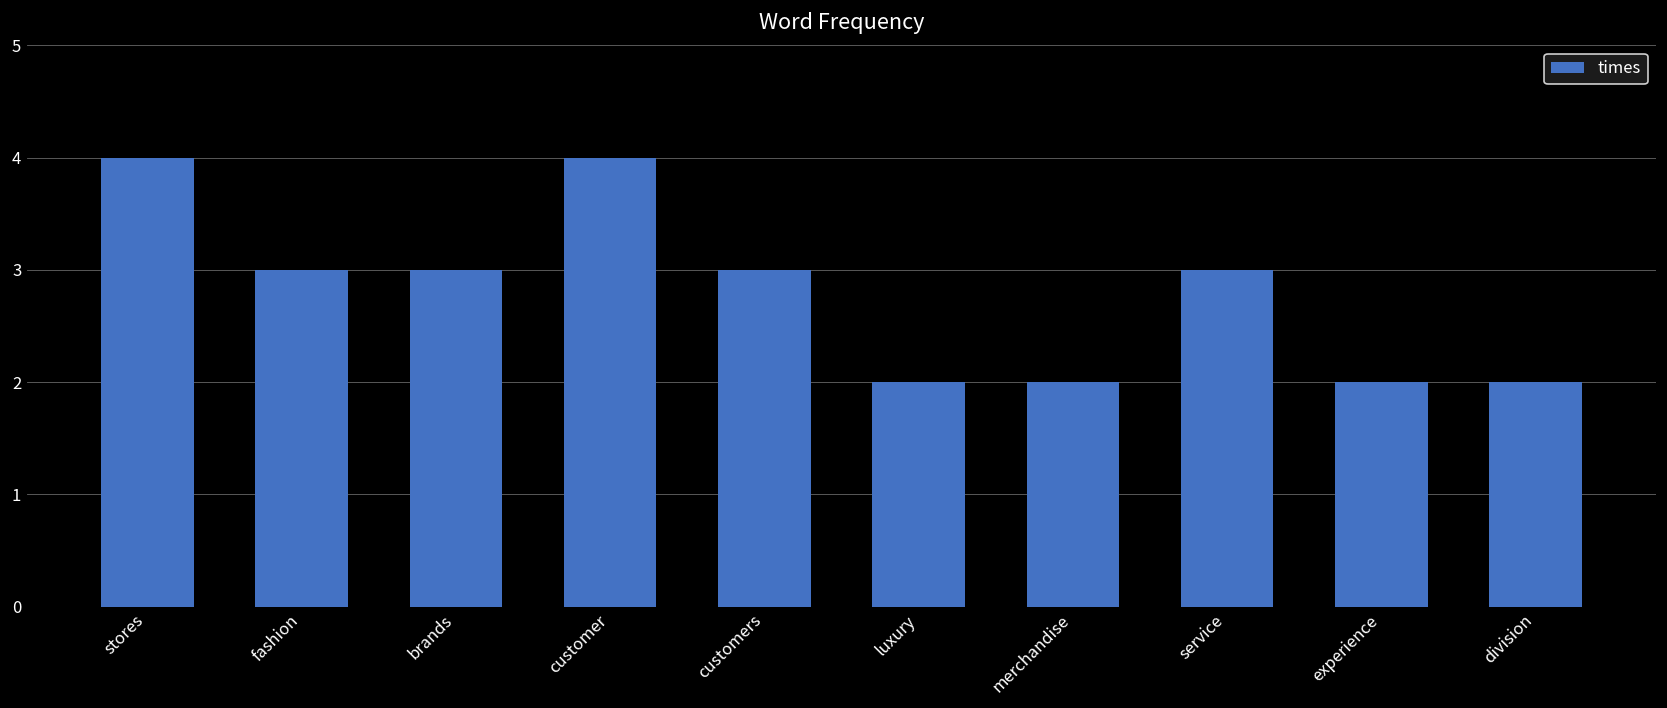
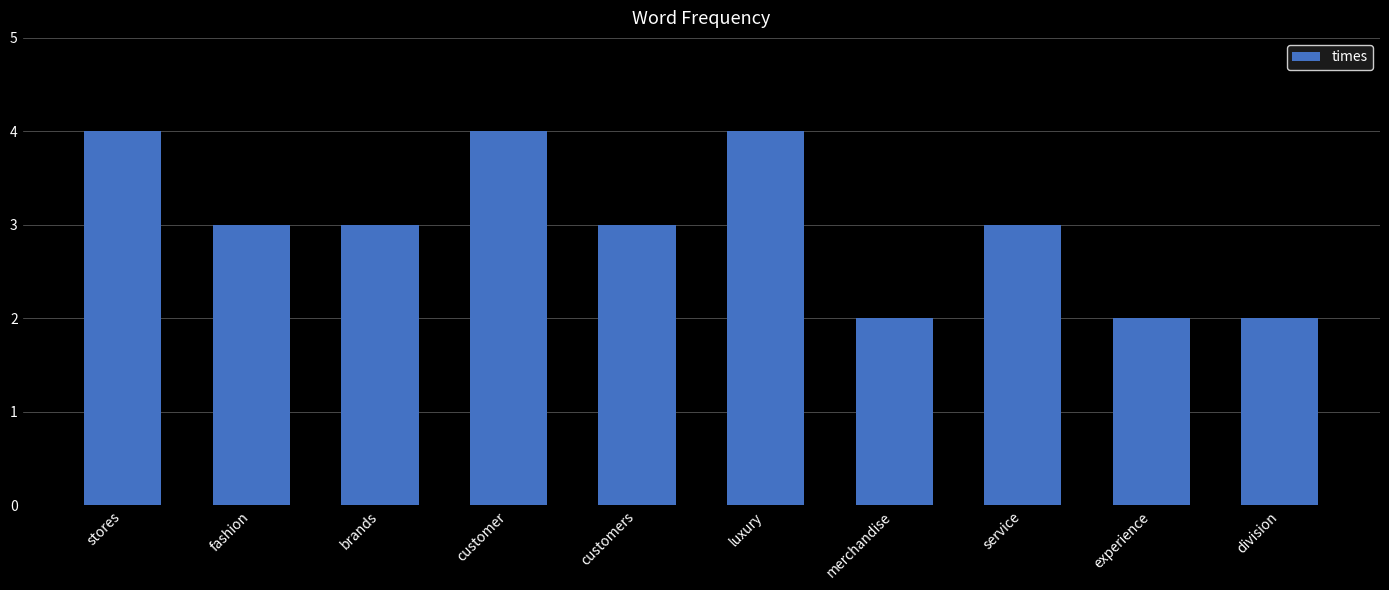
  {
    "stores": 4,
    "fashion": 3,
    "brands": 3,
    "customer": 4,
    "customers": 3,
-   "luxury": 2,
+   "luxury": 4,
    "merchandise": 2,
    "service": 3,
    "experience": 2,
    "division": 2
  }
